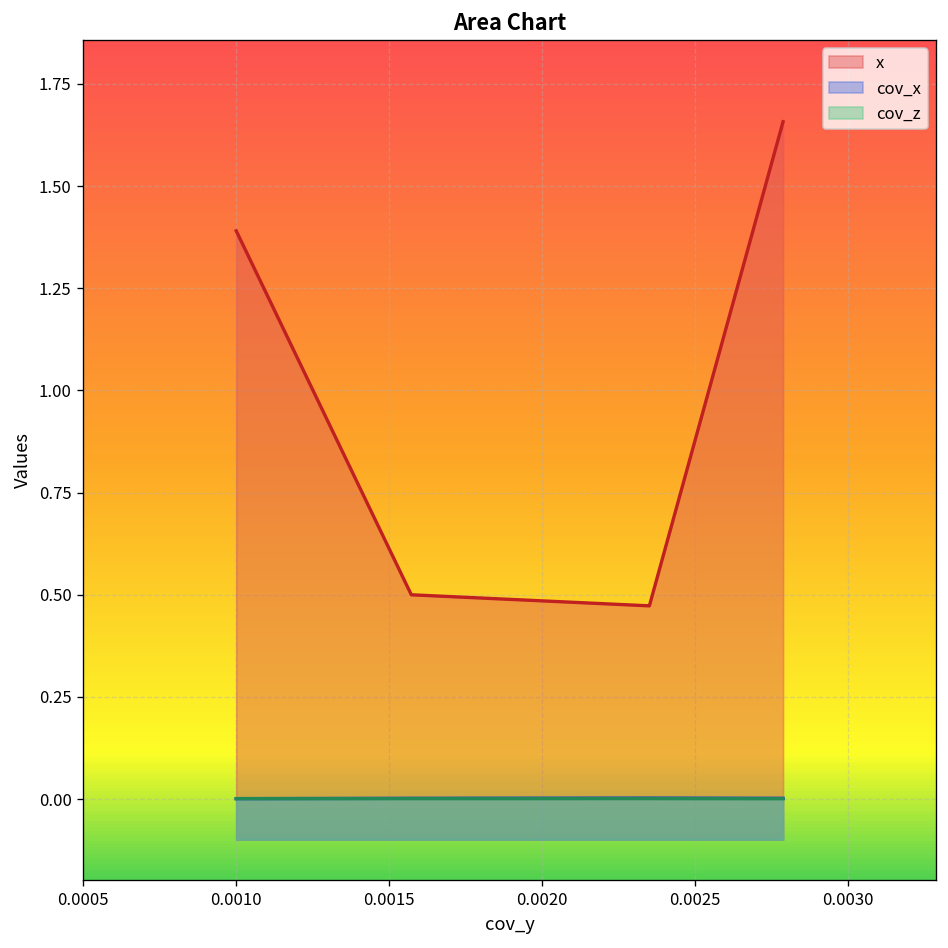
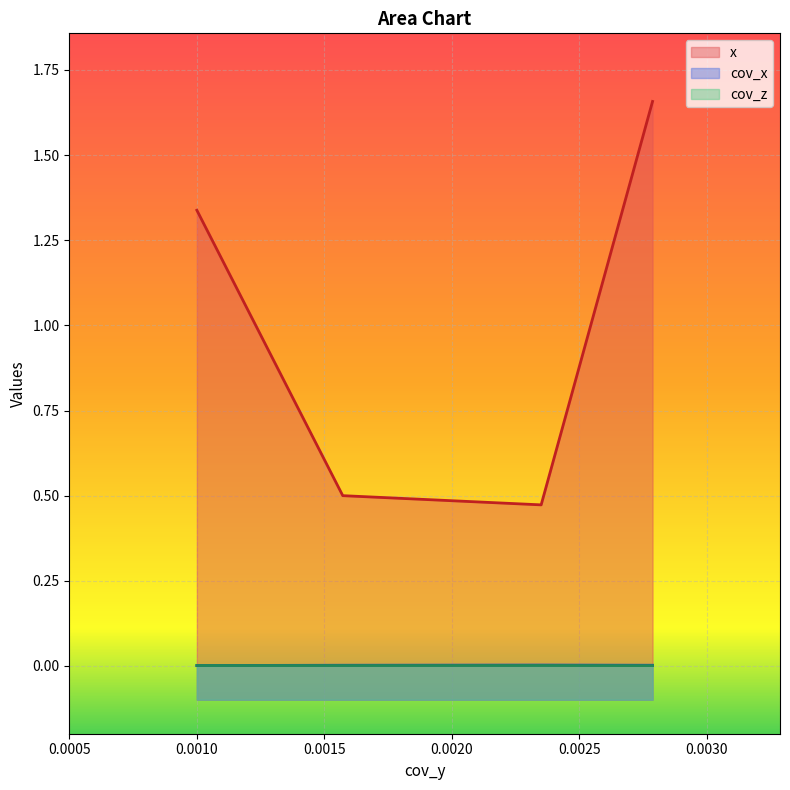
  {
    "x": {
-     "0.0010": 1.39
+     "0.0010": 1.34
    }
  }
